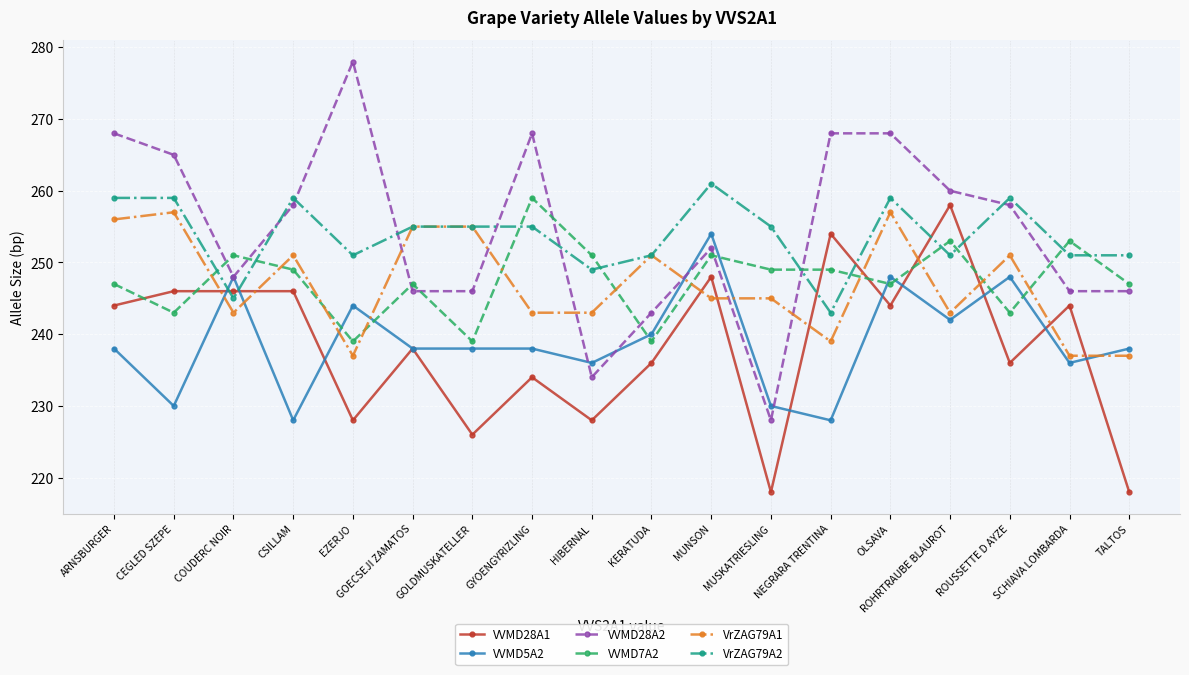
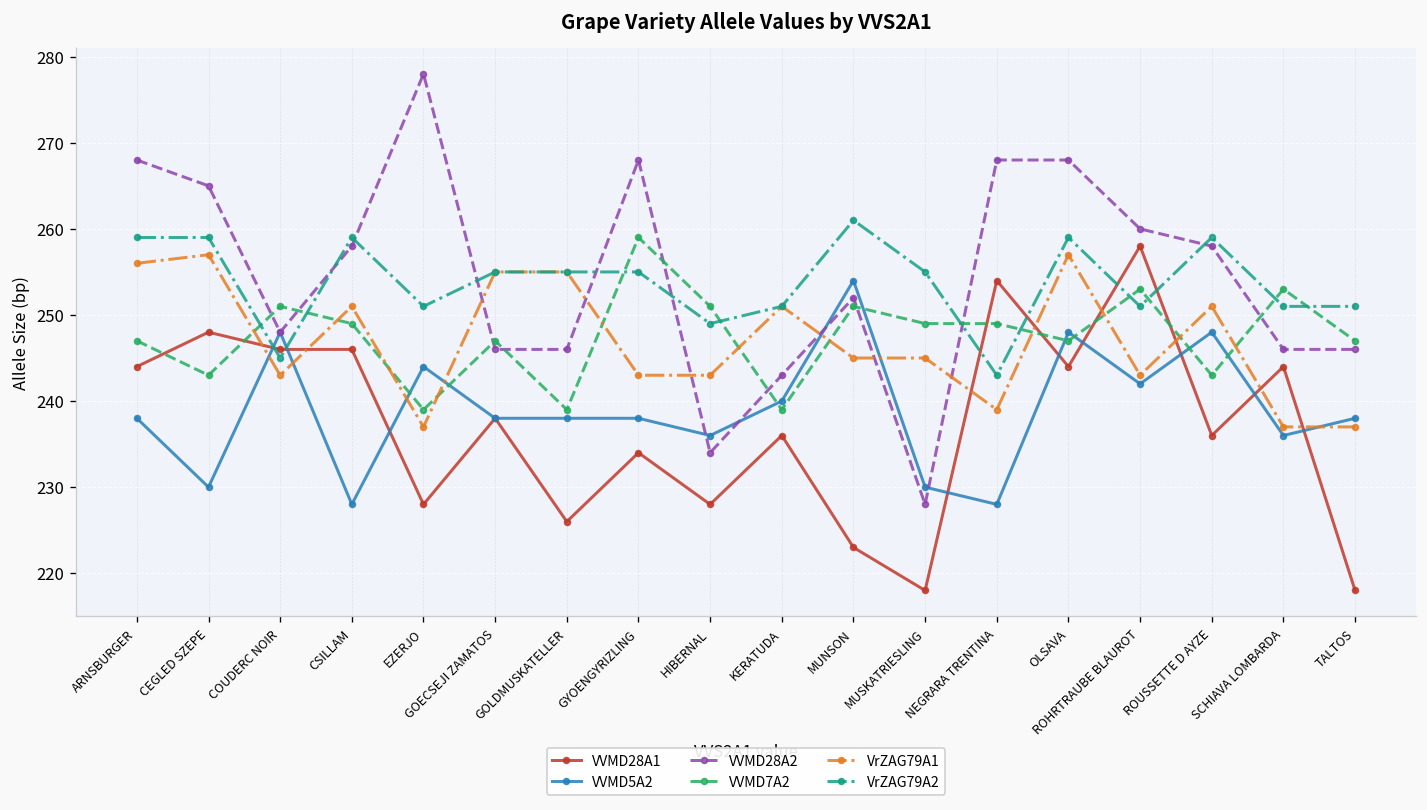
  {
    "VVMD28A1": {
      "ARNSBURGER": 244,
-     "CEGLED SZEPE": 246,
+     "CEGLED SZEPE": 248,
      "COUDERC NOIR": 246,
      "CSILLAM": 246,
      "EZERJO": 228,
      "GOLDMUSKATELLER": 226,
      "GYOENGYRIZLING": 234,
      "HIBERNAL": 228,
      "KERATUDA": 236,
-     "MUNSON": 248,
+     "MUNSON": 223,
      "MUSKATRIESLING": 218,
      "NEGRARA TRENTINA": 254,
      "OLSAVA": 244,
      "ROHRTRAUBE BLAUROT": 258,
      "ROUSSETTE D AYZE": 236,
      "SCHIAVA LOMBARDA": 244,
      "TALTOS": 218
    },
    "VVMD5A2": {
      "ARNSBURGER": 238,
      "CEGLED SZEPE": 230,
      "CSILLAM": 228,
      "EZERJO": 244,
      "GOLDMUSKATELLER": 238,
      "GYOENGYRIZLING": 238,
      "HIBERNAL": 236,
      "KERATUDA": 240,
      "MUNSON": 254,
      "MUSKATRIESLING": 230,
      "NEGRARA TRENTINA": 228,
      "OLSAVA": 248,
      "ROHRTRAUBE BLAUROT": 242,
      "ROUSSETTE D AYZE": 248,
      "SCHIAVA LOMBARDA": 236,
      "TALTOS": 238
    },
    "VVMD28A2": {
      "ARNSBURGER": 268,
      "CEGLED SZEPE": 265,
      "CSILLAM": 258,
      "EZERJO": 278,
      "GOECSEJI ZAMATOS": 246,
      "GOLDMUSKATELLER": 246,
      "GYOENGYRIZLING": 268,
      "HIBERNAL": 234,
      "KERATUDA": 243,
      "MUNSON": 252,
      "MUSKATRIESLING": 228,
      "NEGRARA TRENTINA": 268,
      "OLSAVA": 268,
      "ROHRTRAUBE BLAUROT": 260,
      "ROUSSETTE D AYZE": 258,
      "SCHIAVA LOMBARDA": 246,
      "TALTOS": 246
    },
    "VrZAG79A1": {
      "ARNSBURGER": 256,
      "CEGLED SZEPE": 257,
      "COUDERC NOIR": 243,
      "CSILLAM": 251,
      "EZERJO": 237,
      "GYOENGYRIZLING": 243,
      "HIBERNAL": 243,
      "MUNSON": 245,
      "MUSKATRIESLING": 245,
      "NEGRARA TRENTINA": 239,
      "OLSAVA": 257,
      "ROHRTRAUBE BLAUROT": 243,
      "ROUSSETTE D AYZE": 251,
      "SCHIAVA LOMBARDA": 237,
      "TALTOS": 237
    }
  }
